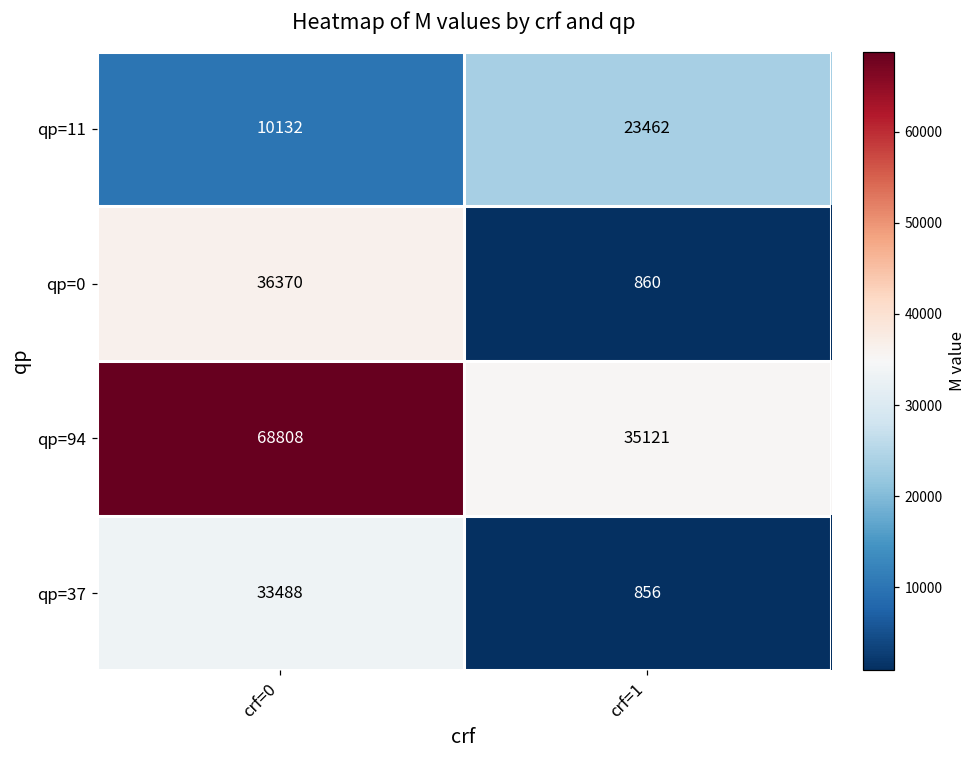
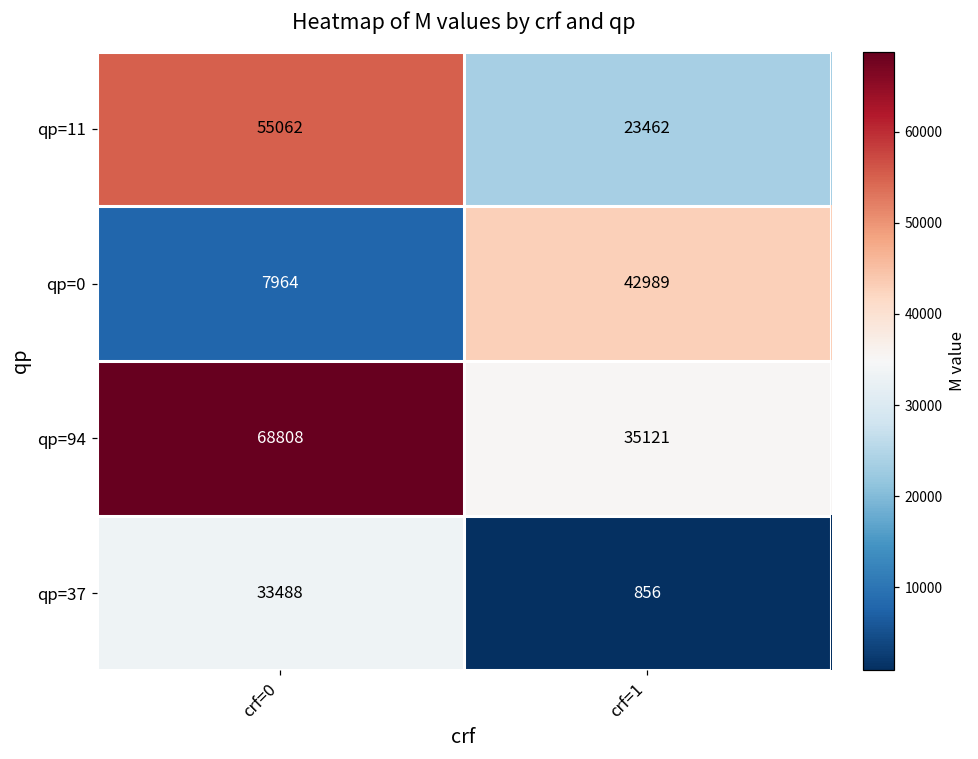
  {
    "qp=11": {
-     "crf=0": 10132,
+     "crf=0": 55062,
      "crf=1": 23462
    },
    "qp=0": {
-     "crf=0": 36370,
-     "crf=1": 860
+     "crf=0": 7964,
+     "crf=1": 42989
    },
    "qp=94": {
      "crf=0": 68808,
      "crf=1": 35121
    },
    "qp=37": {
      "crf=0": 33488,
      "crf=1": 856
    }
  }
